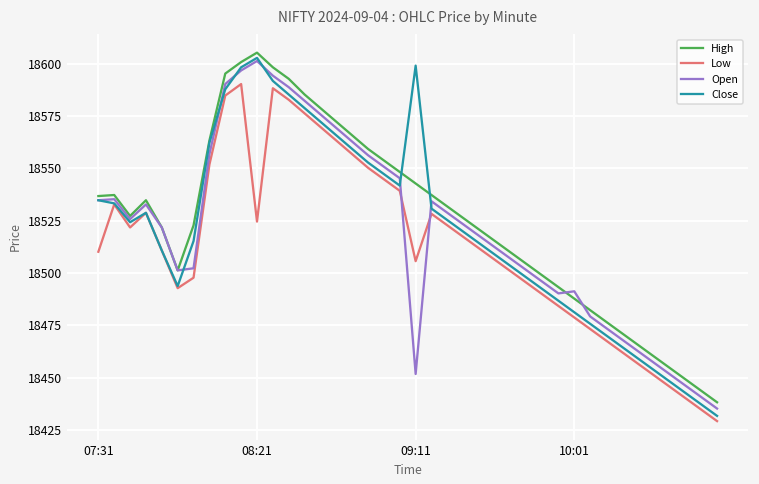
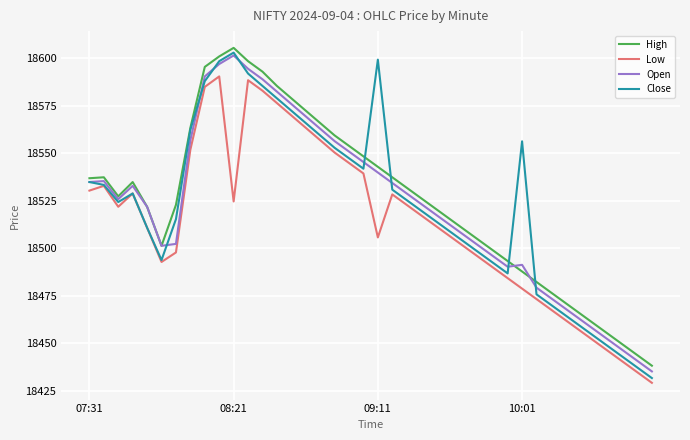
  {
    "High": {
      "07:31": 18537,
      "08:21": 18605,
      "09:11": 18543,
      "10:01": 18488
    },
    "Low": {
-     "07:31": 18510,
+     "07:31": 18530,
      "08:21": 18525,
      "09:11": 18506,
      "10:01": 18479
    },
    "Open": {
      "08:21": 18601,
-     "09:11": 18452,
+     "09:11": 18540,
      "10:01": 18491
    },
    "Close": {
      "08:21": 18603,
      "09:11": 18599,
-     "10:01": 18481
+     "10:01": 18556
    }
  }
